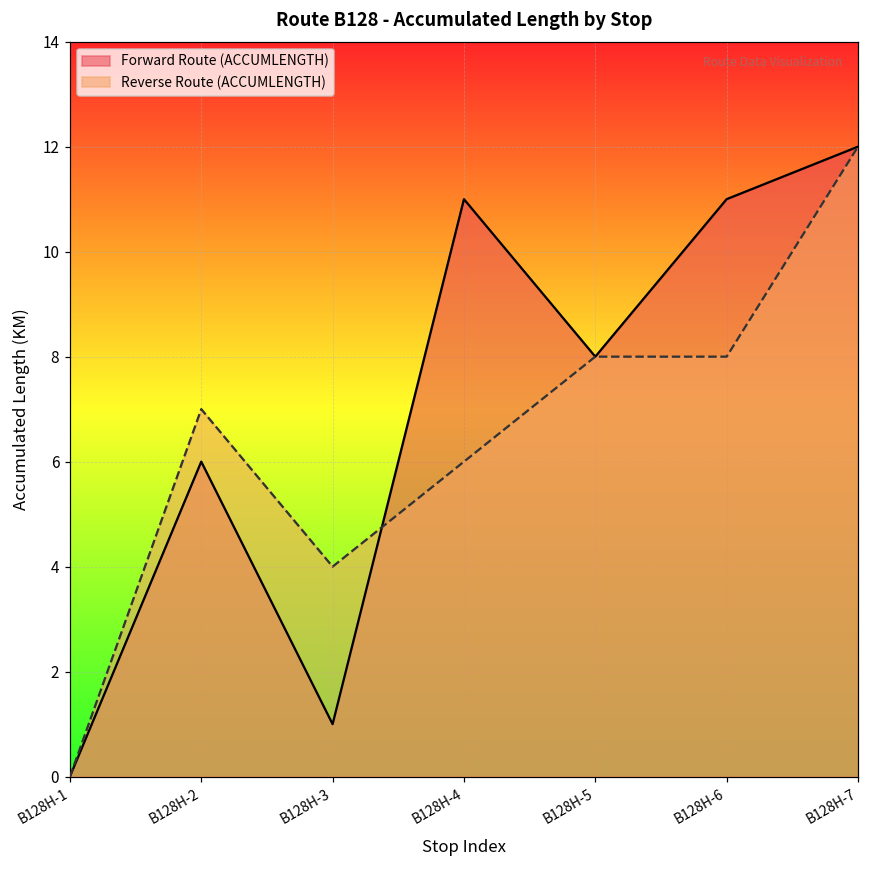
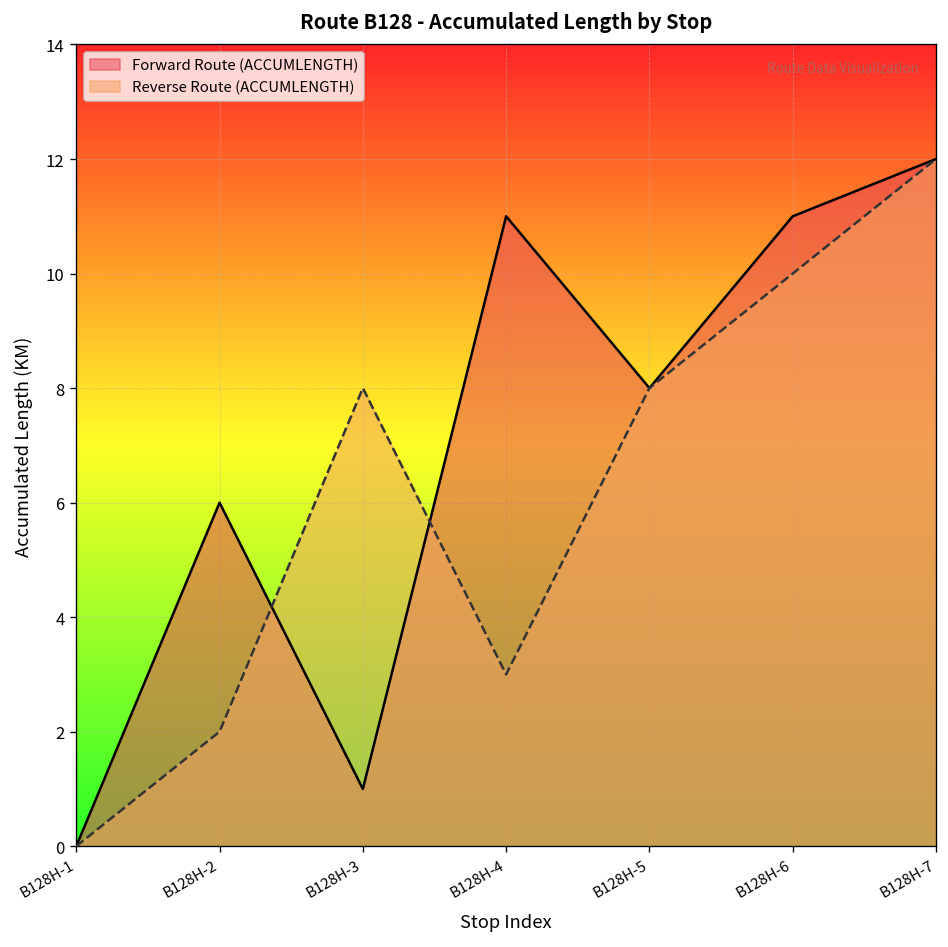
  {
    "Forward Route (ACCUMLENGTH)": {
      "B128H-2": 6,
      "B128H-3": 1,
      "B128H-4": 11,
      "B128H-6": 11
    },
    "Reverse Route (ACCUMLENGTH)": {
-     "B128H-2": 7,
-     "B128H-3": 4,
-     "B128H-4": 6,
-     "B128H-6": 8
+     "B128H-2": 2,
+     "B128H-3": 8,
+     "B128H-4": 3,
+     "B128H-6": 10
    }
  }
